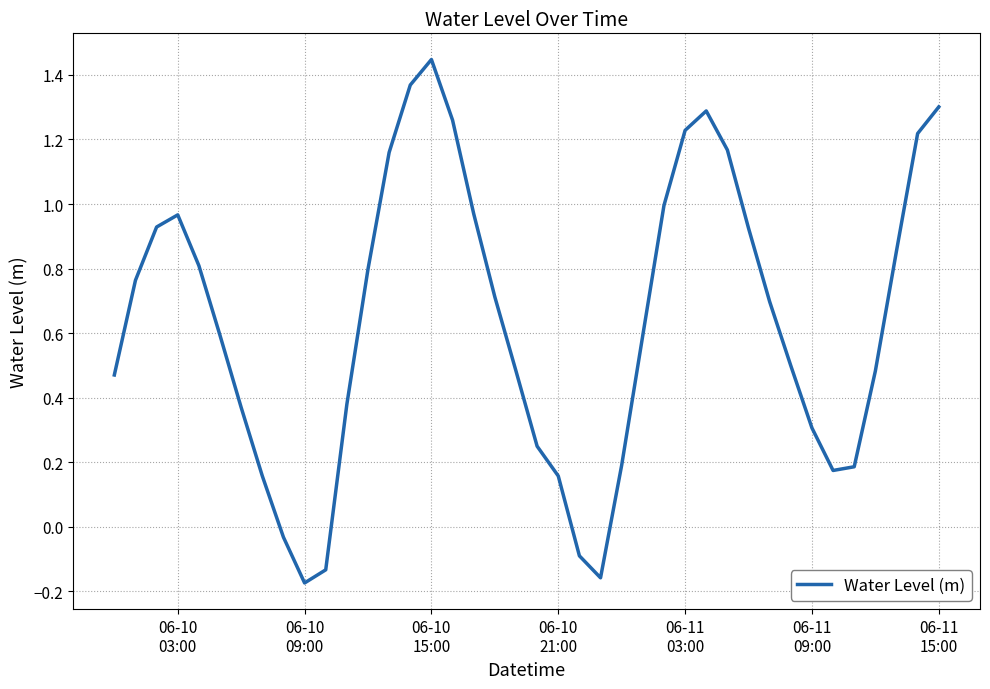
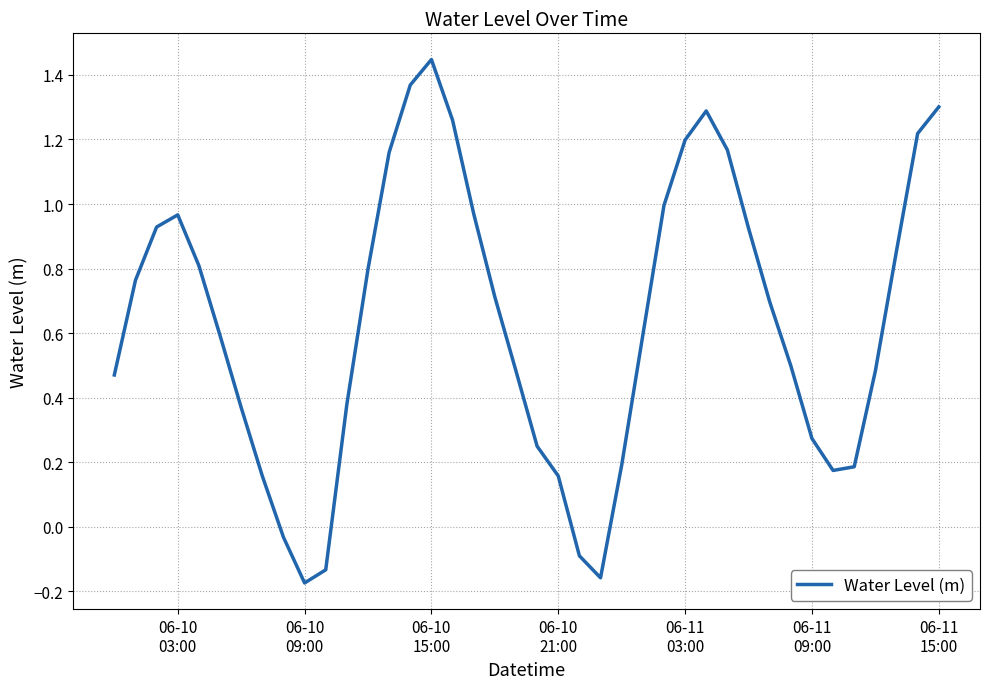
  {
    "06-10 03:00": 0.97,
    "06-10 09:00": -0.17,
    "06-10 15:00": 1.45,
    "06-10 21:00": 0.16,
-   "06-11 03:00": 1.23,
-   "06-11 09:00": 0.31,
+   "06-11 03:00": 1.20,
+   "06-11 09:00": 0.27,
    "06-11 15:00": 1.30
  }
